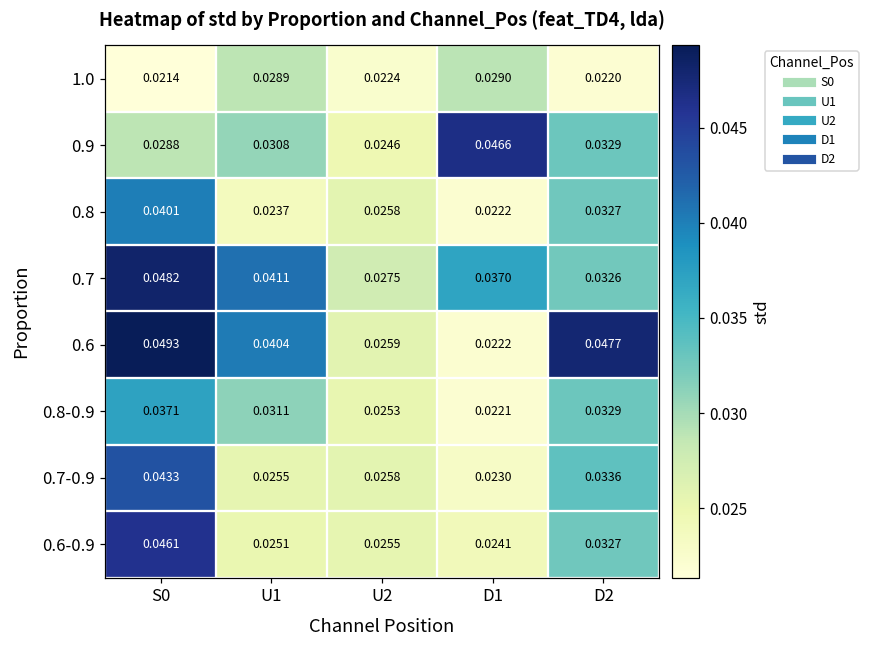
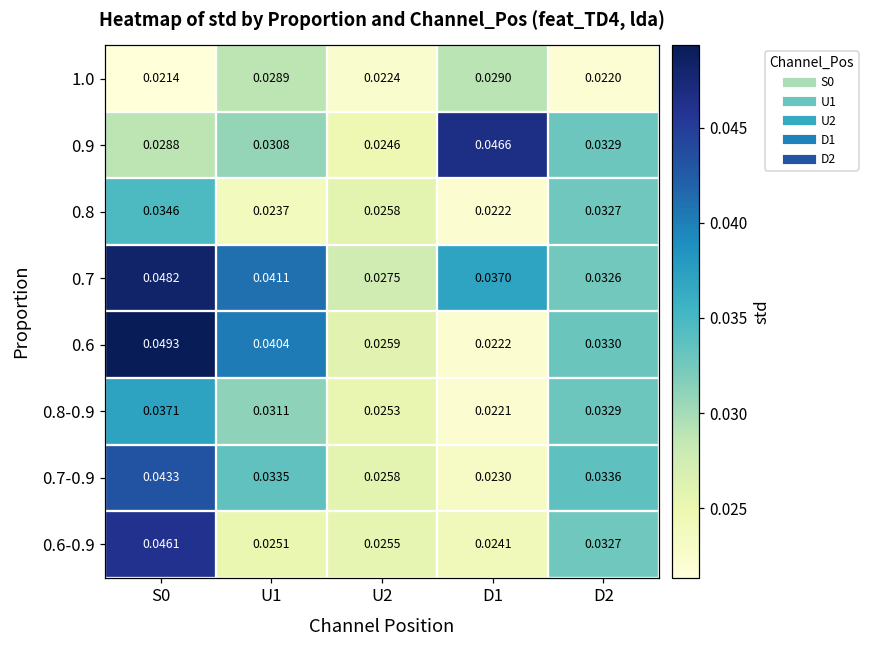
  {
    "1.0": {
      "S0": 0.0214,
      "U1": 0.0289,
      "U2": 0.0224,
      "D1": 0.0290,
      "D2": 0.0220
    },
    "0.9": {
      "S0": 0.0288,
      "U1": 0.0308,
      "U2": 0.0246,
      "D1": 0.0466,
      "D2": 0.0329
    },
    "0.8": {
-     "S0": 0.0401,
+     "S0": 0.0346,
      "U1": 0.0237,
      "U2": 0.0258,
      "D1": 0.0222,
      "D2": 0.0327
    },
    "0.7": {
      "S0": 0.0482,
      "U1": 0.0411,
      "U2": 0.0275,
      "D1": 0.0370,
      "D2": 0.0326
    },
    "0.6": {
      "S0": 0.0493,
      "U1": 0.0404,
      "U2": 0.0259,
      "D1": 0.0222,
-     "D2": 0.0477
+     "D2": 0.0330
    },
    "0.8-0.9": {
      "S0": 0.0371,
      "U1": 0.0311,
      "U2": 0.0253,
      "D1": 0.0221,
      "D2": 0.0329
    },
    "0.7-0.9": {
      "S0": 0.0433,
-     "U1": 0.0255,
+     "U1": 0.0335,
      "U2": 0.0258,
      "D1": 0.0230,
      "D2": 0.0336
    },
    "0.6-0.9": {
      "S0": 0.0461,
      "U1": 0.0251,
      "U2": 0.0255,
      "D1": 0.0241,
      "D2": 0.0327
    }
  }
